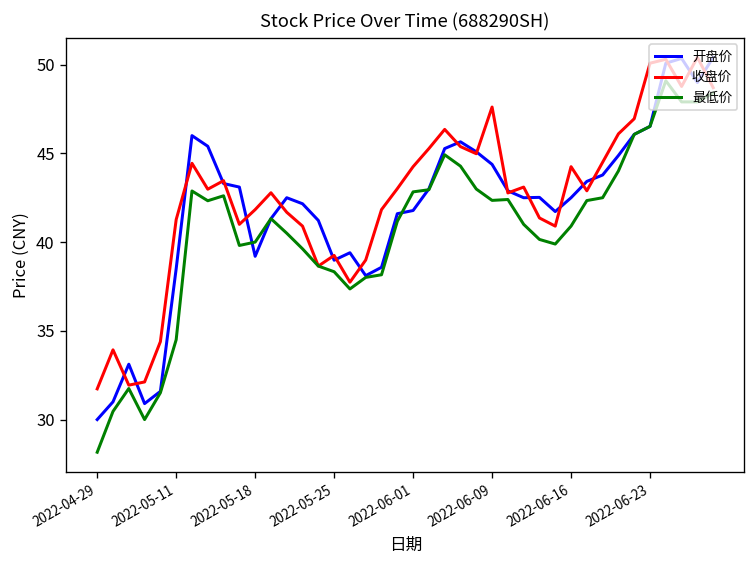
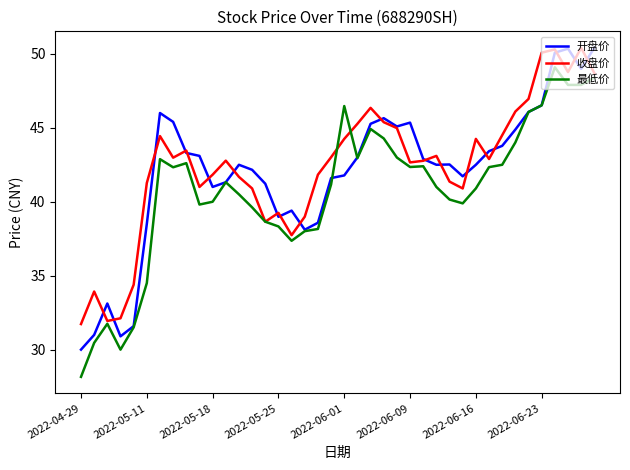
  {
    "开盘价": {
      "2022-04-29": 30.0,
      "2022-05-11": 38.5,
-     "2022-05-18": 39.2,
+     "2022-05-18": 41.0,
      "2022-05-25": 39.0,
      "2022-06-01": 41.8,
-     "2022-06-09": 44.4,
+     "2022-06-09": 45.4,
      "2022-06-16": 42.5
    },
    "收盘价": {
      "2022-04-29": 31.7,
      "2022-05-11": 41.3,
      "2022-05-18": 41.8,
      "2022-05-25": 39.3,
      "2022-06-01": 44.3,
-     "2022-06-09": 47.6,
+     "2022-06-09": 42.7,
      "2022-06-16": 44.3
    },
    "最低价": {
      "2022-04-29": 28.2,
      "2022-05-11": 34.5,
      "2022-05-18": 40.0,
      "2022-05-25": 38.3,
-     "2022-06-01": 42.8,
+     "2022-06-01": 46.5,
      "2022-06-09": 42.4,
      "2022-06-16": 40.9
    }
  }
